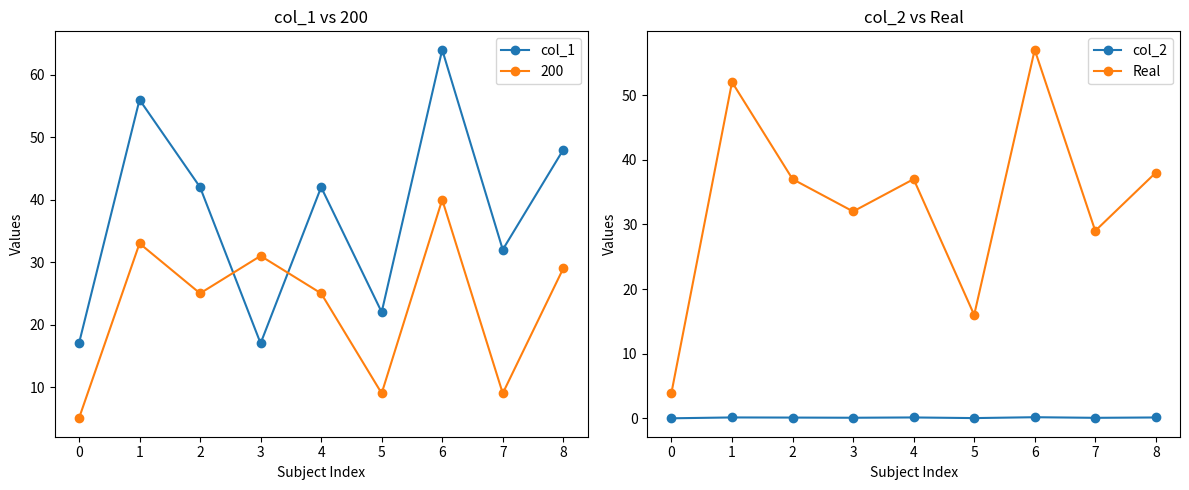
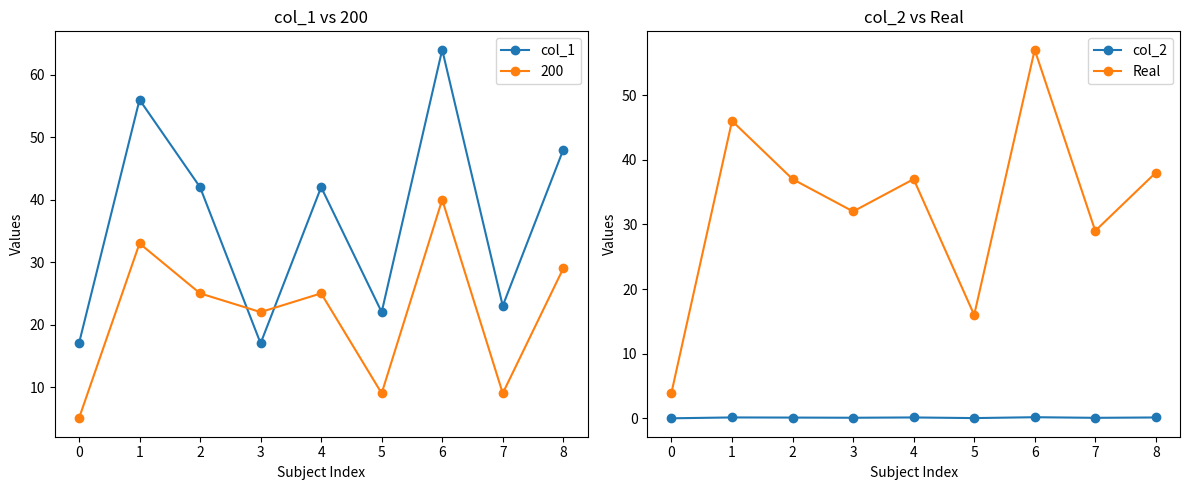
  {
    "col_1 vs 200": {
      "col_1": {
        "0": 17,
        "1": 56,
        "2": 42,
        "3": 17,
        "4": 42,
        "5": 22,
        "6": 64,
-       "7": 32,
+       "7": 23,
        "8": 48
      },
      "200": {
        "0": 5,
        "1": 33,
        "2": 25,
-       "3": 31,
+       "3": 22,
        "4": 25,
        "5": 9,
        "6": 40,
        "7": 9,
        "8": 29
      }
    },
    "col_2 vs Real": {
      "col_2": {
        "0": 0,
        "1": 0,
        "2": 0,
        "3": 0,
        "4": 0,
        "5": 0,
        "6": 0,
        "7": 0,
        "8": 0
      },
      "Real": {
        "0": 4,
-       "1": 52,
+       "1": 46,
        "2": 37,
        "3": 32,
        "4": 37,
        "5": 16,
        "6": 57,
        "7": 29,
        "8": 38
      }
    }
  }
